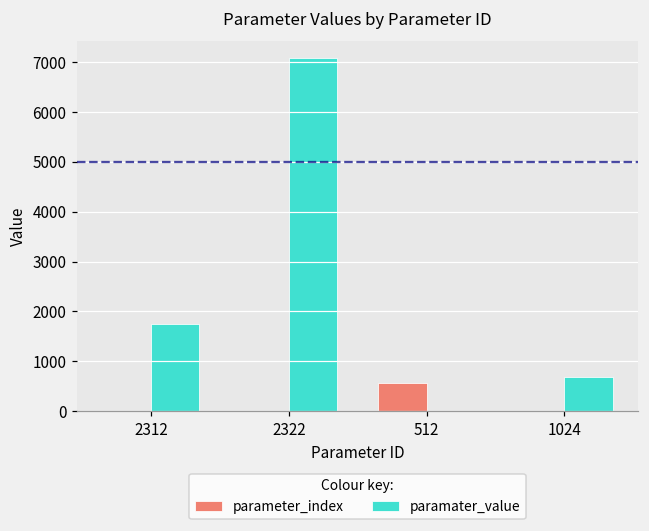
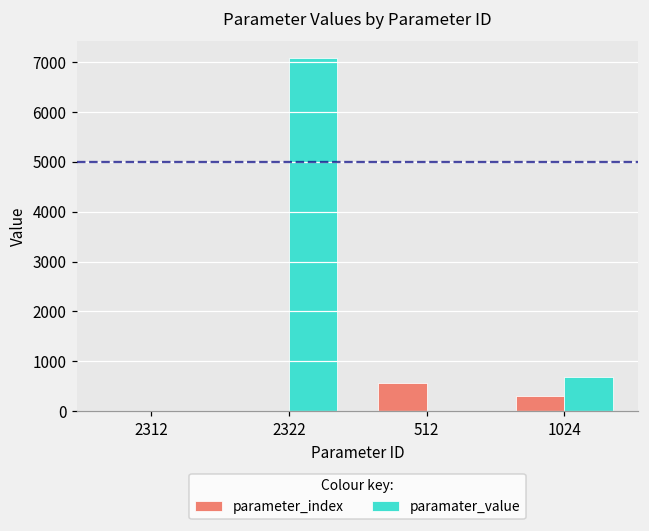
  {
    "parameter_index": {
      "2312": 0,
      "2322": 0,
      "512": 600,
-     "1024": 0
+     "1024": 300
    },
    "paramater_value": {
-     "2312": 1700,
+     "2312": 0,
      "2322": 7100,
      "512": 0,
      "1024": 700
    }
  }
